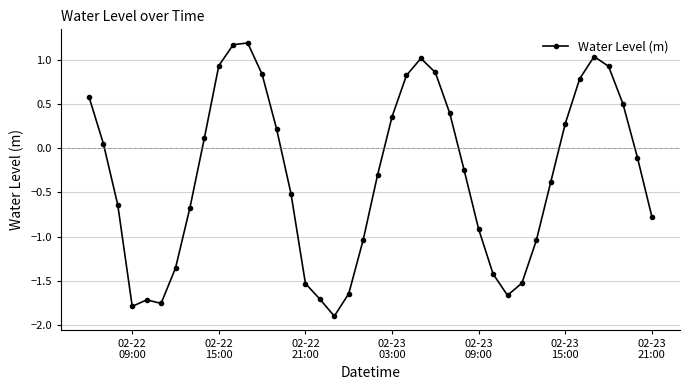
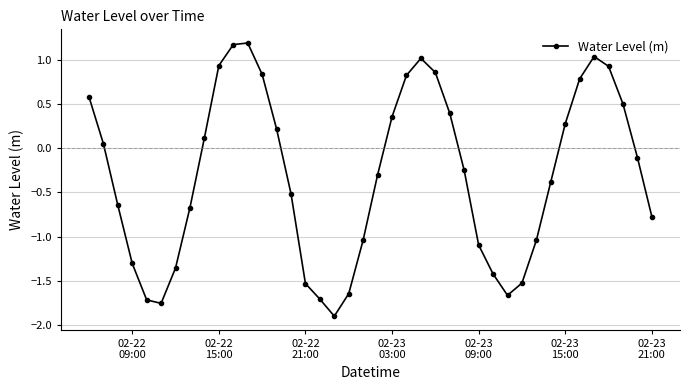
  {
-   "02-22 09:00": -1.8,
+   "02-22 09:00": -1.3,
    "02-22 15:00": 0.9,
    "02-22 21:00": -1.5,
    "02-23 03:00": 0.4,
-   "02-23 09:00": -0.9,
+   "02-23 09:00": -1.1,
    "02-23 15:00": 0.3,
    "02-23 21:00": -0.8
  }
